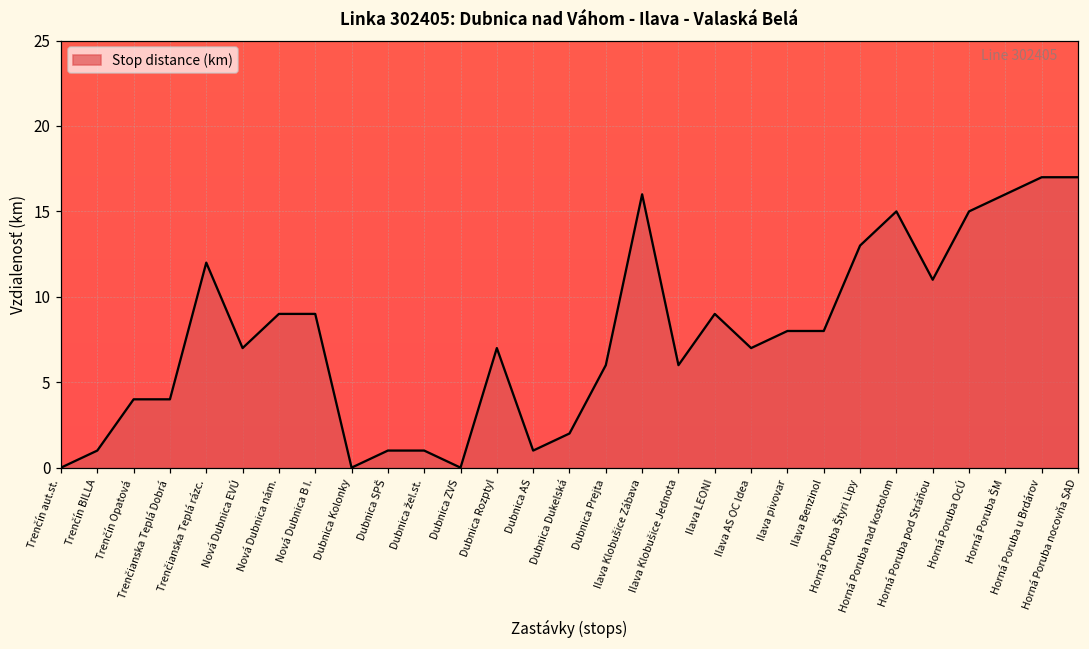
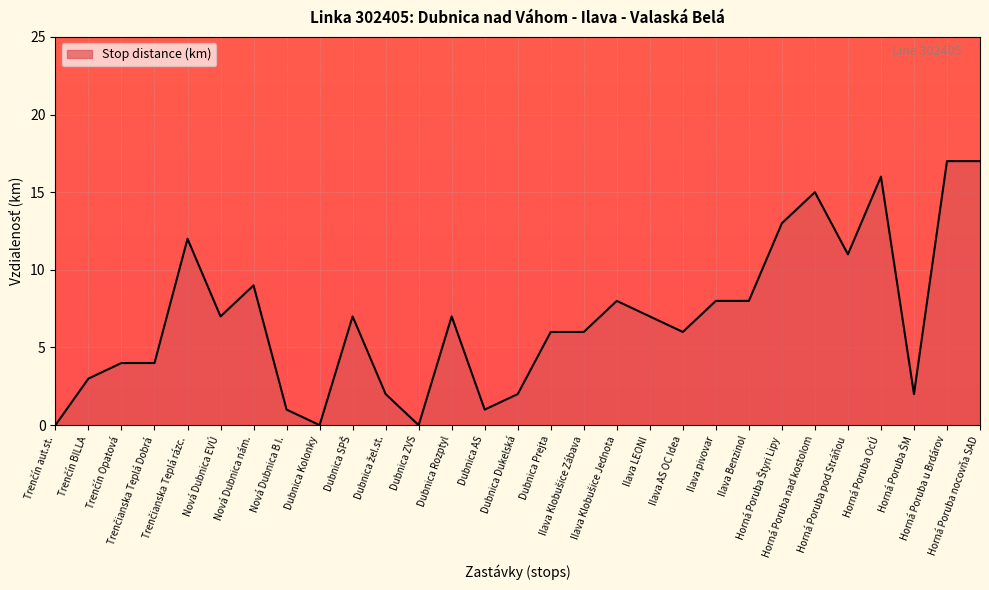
  {
    "Trenčín aut.st.": 0,
-   "Trenčín BILLA": 1,
+   "Trenčín BILLA": 3,
    "Trenčín Opatová": 4,
    "Trenčianska Teplá Dobrá": 4,
    "Trenčianska Teplá rázc.": 12,
    "Nová Dubnica EVÚ": 7,
    "Nová Dubnica nám.": 9,
-   "Nová Dubnica B I.": 9,
+   "Nová Dubnica B I.": 1,
    "Dubnica Kolonky": 0,
-   "Dubnica SPŠ": 1,
-   "Dubnica žel.st.": 1,
+   "Dubnica SPŠ": 7,
+   "Dubnica žel.st.": 2,
    "Dubnica ZVS": 0,
    "Dubnica Rozptyl": 7,
    "Dubnica AS": 1,
    "Dubnica Dukelská": 2,
    "Dubnica Prejta": 6,
-   "Ilava Klobušice Zábava": 16,
-   "Ilava Klobušice Jednota": 6,
-   "Ilava LEONI": 9,
-   "Ilava AS OC Idea": 7,
+   "Ilava Klobušice Zábava": 6,
+   "Ilava Klobušice Jednota": 8,
+   "Ilava LEONI": 7,
+   "Ilava AS OC Idea": 6,
    "Ilava pivovar": 8,
    "Ilava Benzinol": 8,
    "Horná Poruba Štyri Lipy": 13,
    "Horná Poruba nad kostolom": 15,
    "Horná Poruba pod Stráňou": 11,
-   "Horná Poruba OcÚ": 15,
-   "Horná Poruba ŠM": 16,
+   "Horná Poruba OcÚ": 16,
+   "Horná Poruba ŠM": 2,
    "Horná Poruba u Brdárov": 17,
    "Horná Poruba nocovňa SAD": 17
  }
